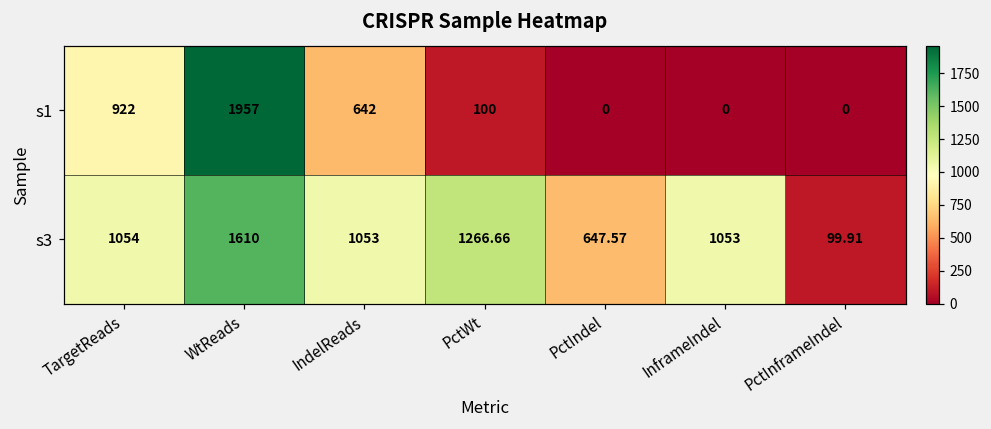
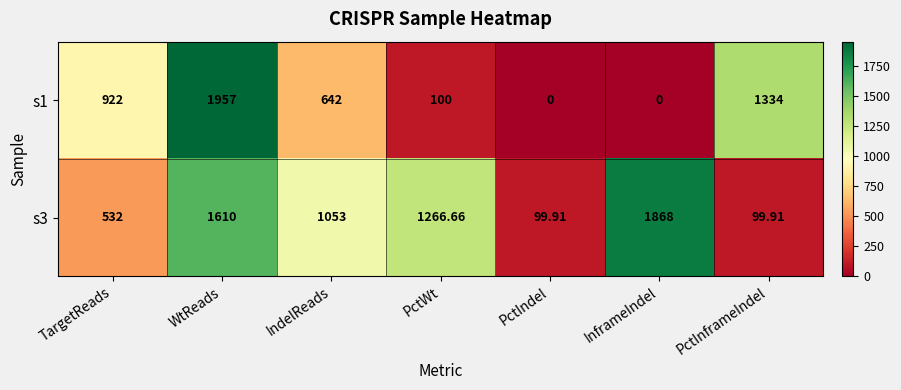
  {
    "s1": {
      "TargetReads": 922,
      "WtReads": 1957,
      "IndelReads": 642,
      "PctWt": 100,
      "PctIndel": 0,
      "InframeIndel": 0,
-     "PctInframeIndel": 0
+     "PctInframeIndel": 1334
    },
    "s3": {
-     "TargetReads": 1054,
+     "TargetReads": 532,
      "WtReads": 1610,
      "IndelReads": 1053,
      "PctWt": 1266.66,
-     "PctIndel": 647.57,
-     "InframeIndel": 1053,
+     "PctIndel": 99.91,
+     "InframeIndel": 1868,
      "PctInframeIndel": 99.91
    }
  }
